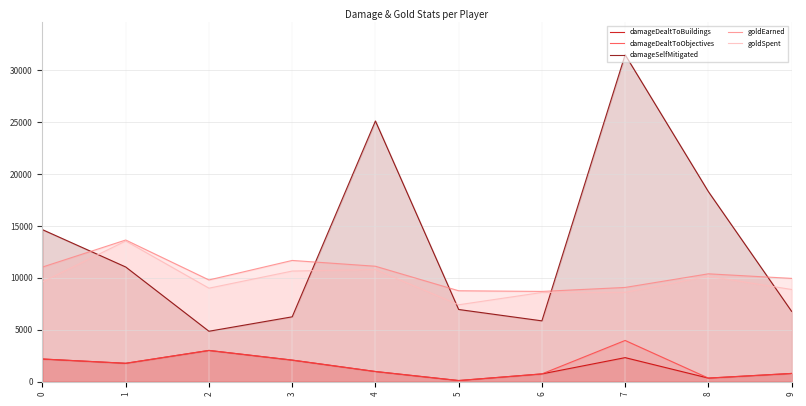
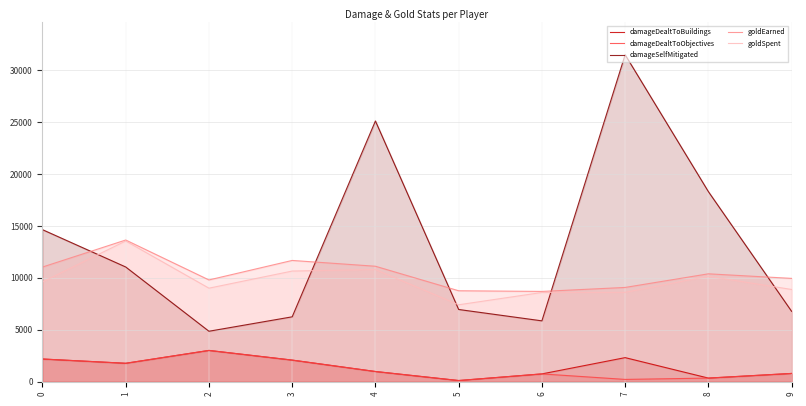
  {
    "damageDealtToBuildings": {
      "7": 2300
    },
    "damageDealtToObjectives": {
-     "7": 4000
+     "7": 200
    },
    "damageSelfMitigated": {
      "0": 14600,
      "1": 11000,
      "2": 4800,
      "3": 6200,
      "4": 25100,
      "5": 6900,
      "6": 5800,
      "8": 18300,
      "9": 6800
    },
    "goldEarned": {
      "0": 11000,
      "2": 9800,
      "3": 11700,
      "4": 11100,
      "5": 8800,
      "7": 9100,
      "9": 9900
    },
    "goldSpent": {
      "0": 9600,
      "2": 9000,
      "3": 10700,
      "4": 10800,
      "5": 7400,
      "7": 8600,
      "9": 8900
    }
  }
